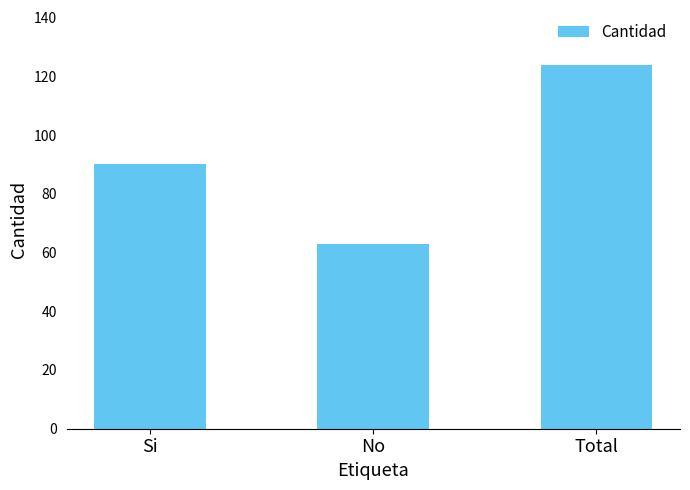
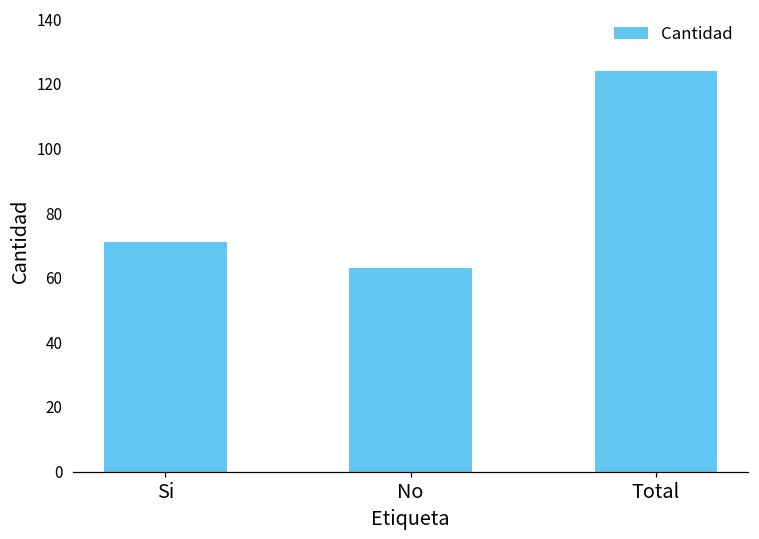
  {
-   "Si": 90,
+   "Si": 71,
    "No": 63,
    "Total": 124
  }
